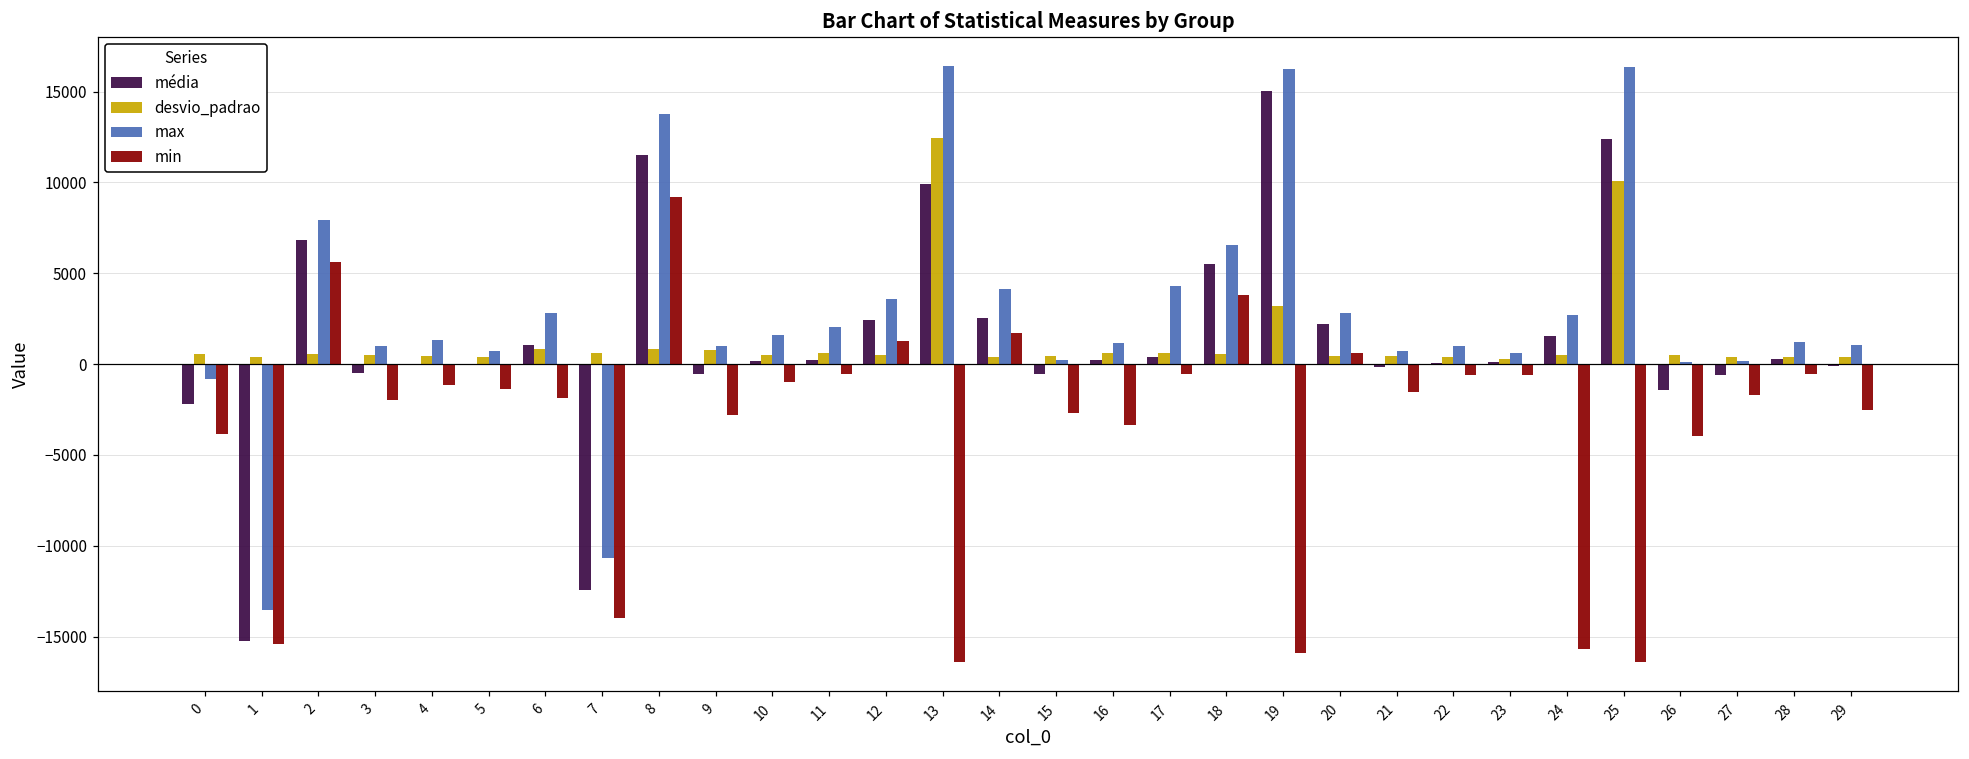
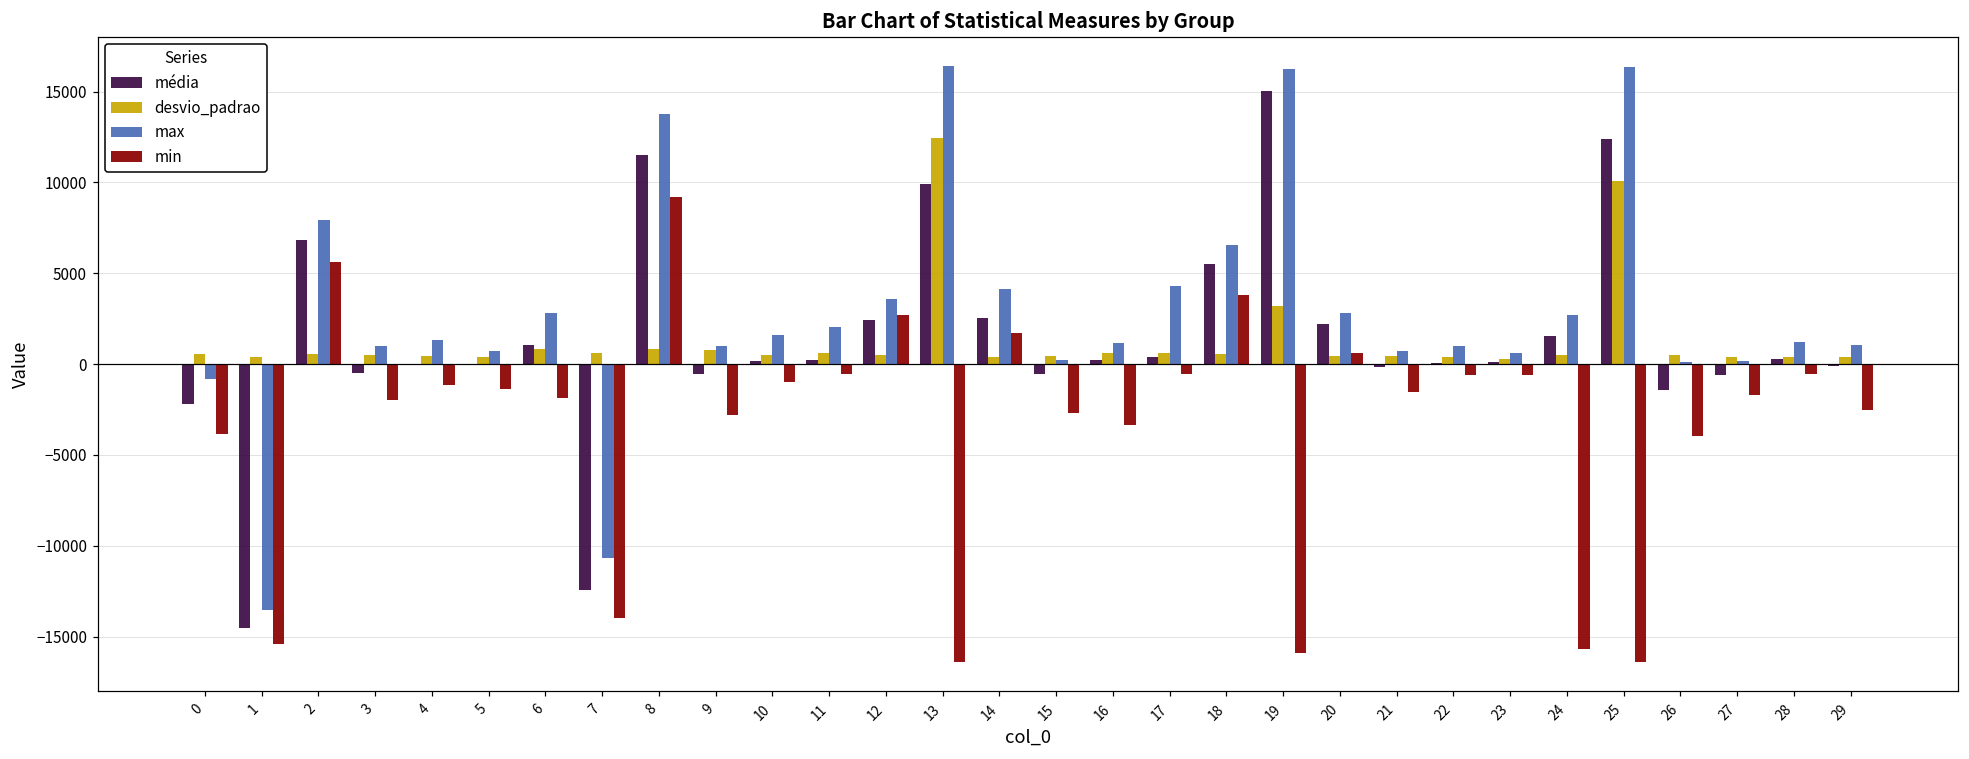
  {
    "média": {
      "0": -2200,
-     "1": -15200,
+     "1": -14500,
      "2": 6900,
      "3": -500,
      "6": 1100,
      "7": -12400,
      "8": 11500,
      "9": -600,
      "10": 200,
      "11": 200,
      "12": 2400,
      "13": 9900,
      "14": 2500,
      "15": -500,
      "16": 200,
      "17": 400,
      "18": 5500,
      "19": 15000,
      "20": 2200,
      "21": -200,
      "24": 1500,
      "25": 12400,
      "26": -1400,
      "27": -600,
      "28": 300
    },
    "desvio_padrao": {
      "0": 600,
      "1": 400,
      "2": 500,
      "3": 500,
      "4": 400,
      "5": 400,
      "6": 800,
      "7": 600,
      "8": 800,
      "9": 800,
      "10": 500,
      "11": 600,
      "12": 500,
      "13": 12400,
      "14": 400,
      "15": 400,
      "16": 600,
      "17": 600,
      "18": 500,
      "19": 3200,
      "20": 400,
      "21": 400,
      "22": 400,
      "23": 300,
      "24": 500,
      "25": 10100,
      "26": 500,
      "27": 400,
      "28": 400,
      "29": 400
    },
    "max": {
      "0": -800,
      "1": -13500,
      "2": 7900,
      "3": 1000,
      "4": 1300,
      "5": 700,
      "6": 2800,
      "7": -10700,
      "8": 13800,
      "9": 1000,
      "10": 1600,
      "11": 2000,
      "12": 3600,
      "13": 16400,
      "14": 4100,
      "15": 200,
      "16": 1100,
      "17": 4300,
      "18": 6600,
      "19": 16200,
      "20": 2800,
      "21": 700,
      "22": 1000,
      "23": 600,
      "24": 2700,
      "25": 16400,
      "27": 200,
      "28": 1200,
      "29": 1000
    },
    "min": {
      "0": -3900,
      "1": -15400,
      "2": 5600,
      "3": -2000,
      "4": -1100,
      "5": -1400,
      "6": -1900,
      "7": -14000,
      "8": 9200,
      "9": -2800,
      "10": -1000,
      "11": -500,
-     "12": 1200,
+     "12": 2700,
      "13": -16400,
      "14": 1700,
      "15": -2700,
      "16": -3400,
      "17": -600,
      "18": 3800,
      "19": -15900,
      "20": 600,
      "21": -1500,
      "22": -600,
      "23": -600,
      "24": -15700,
      "25": -16400,
      "26": -3900,
      "27": -1700,
      "28": -600,
      "29": -2600
    }
  }
